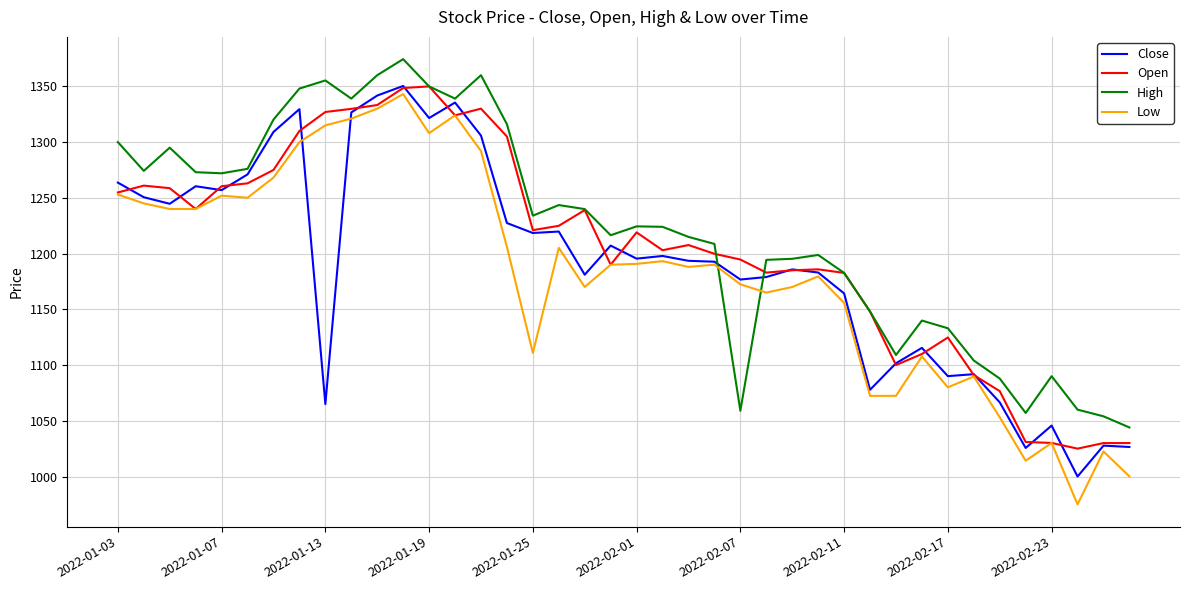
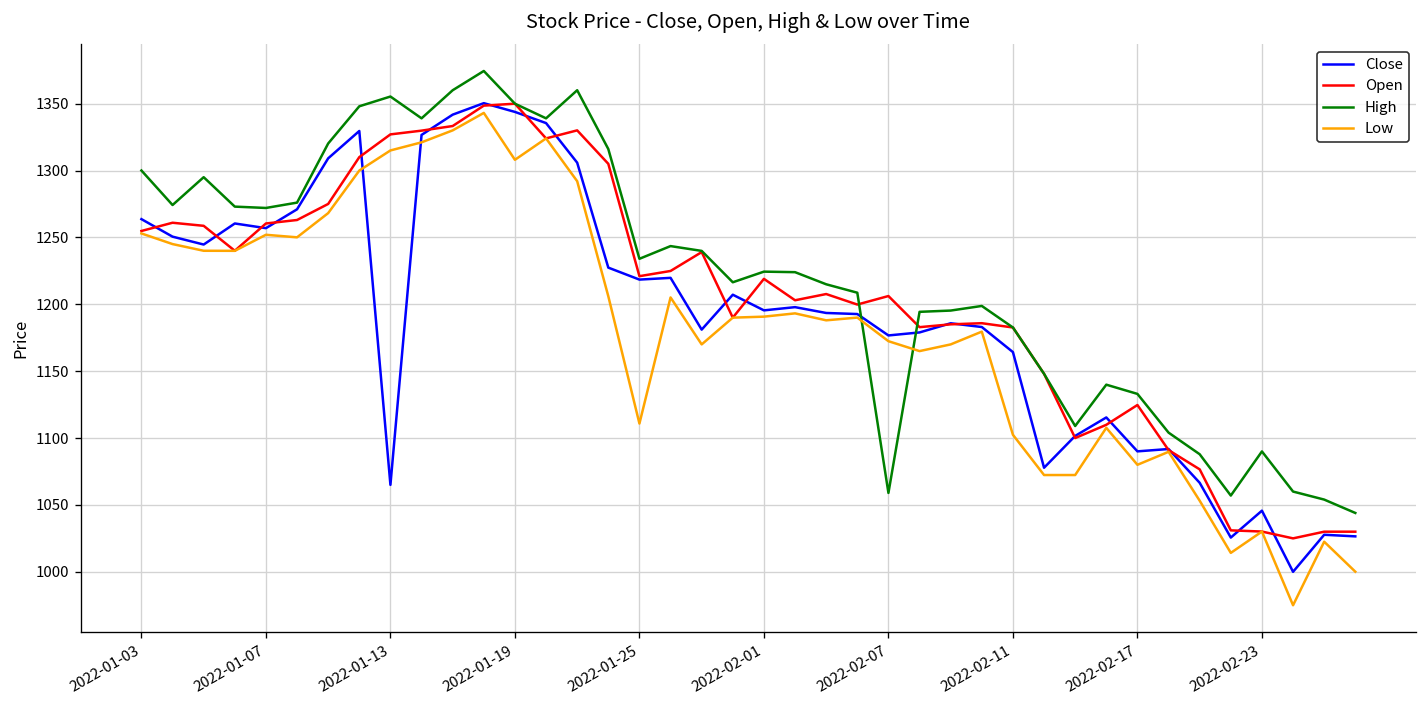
  {
    "Close": {
      "2022-01-03": 1264,
      "2022-01-07": 1257,
      "2022-01-13": 1065,
-     "2022-01-19": 1322,
+     "2022-01-19": 1344,
      "2022-01-25": 1218,
      "2022-02-01": 1195,
      "2022-02-07": 1177,
      "2022-02-11": 1164,
      "2022-02-17": 1090,
      "2022-02-23": 1046
    },
    "Open": {
      "2022-01-07": 1260,
      "2022-01-13": 1327,
      "2022-01-25": 1221,
      "2022-02-01": 1219,
-     "2022-02-07": 1195,
+     "2022-02-07": 1206,
      "2022-02-17": 1125
    },
    "High": {
      "2022-01-03": 1300,
      "2022-01-07": 1272,
      "2022-01-13": 1355,
      "2022-01-25": 1234,
      "2022-02-01": 1224,
      "2022-02-07": 1059,
      "2022-02-17": 1133,
      "2022-02-23": 1090
    },
    "Low": {
      "2022-01-07": 1252,
      "2022-01-13": 1315,
      "2022-01-19": 1308,
      "2022-01-25": 1111,
      "2022-02-01": 1191,
      "2022-02-07": 1172,
-     "2022-02-11": 1156,
+     "2022-02-11": 1102,
      "2022-02-17": 1080
    }
  }
